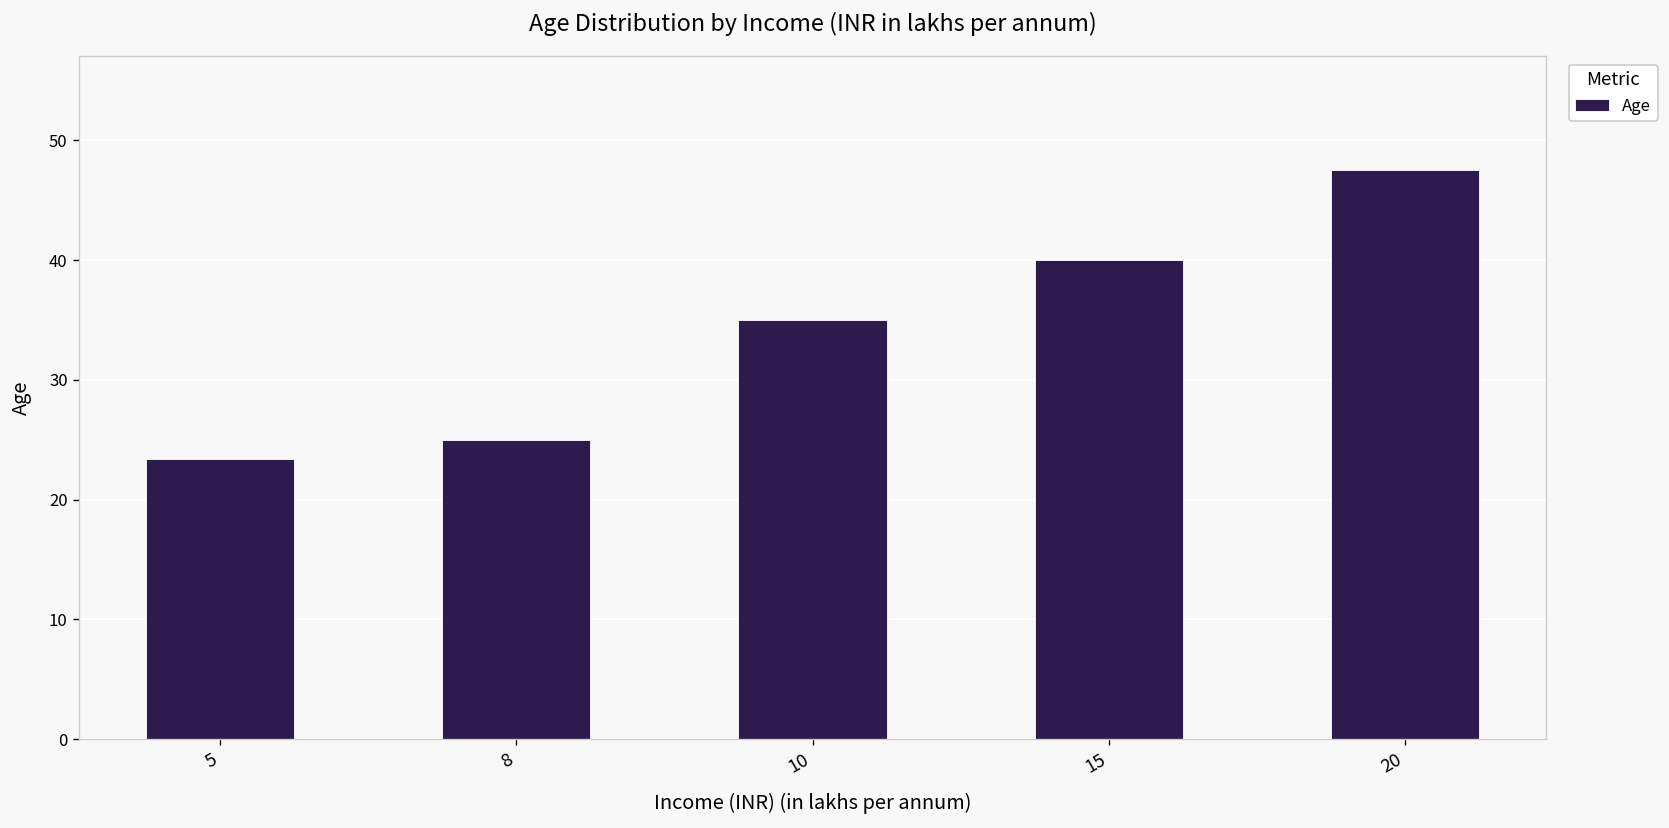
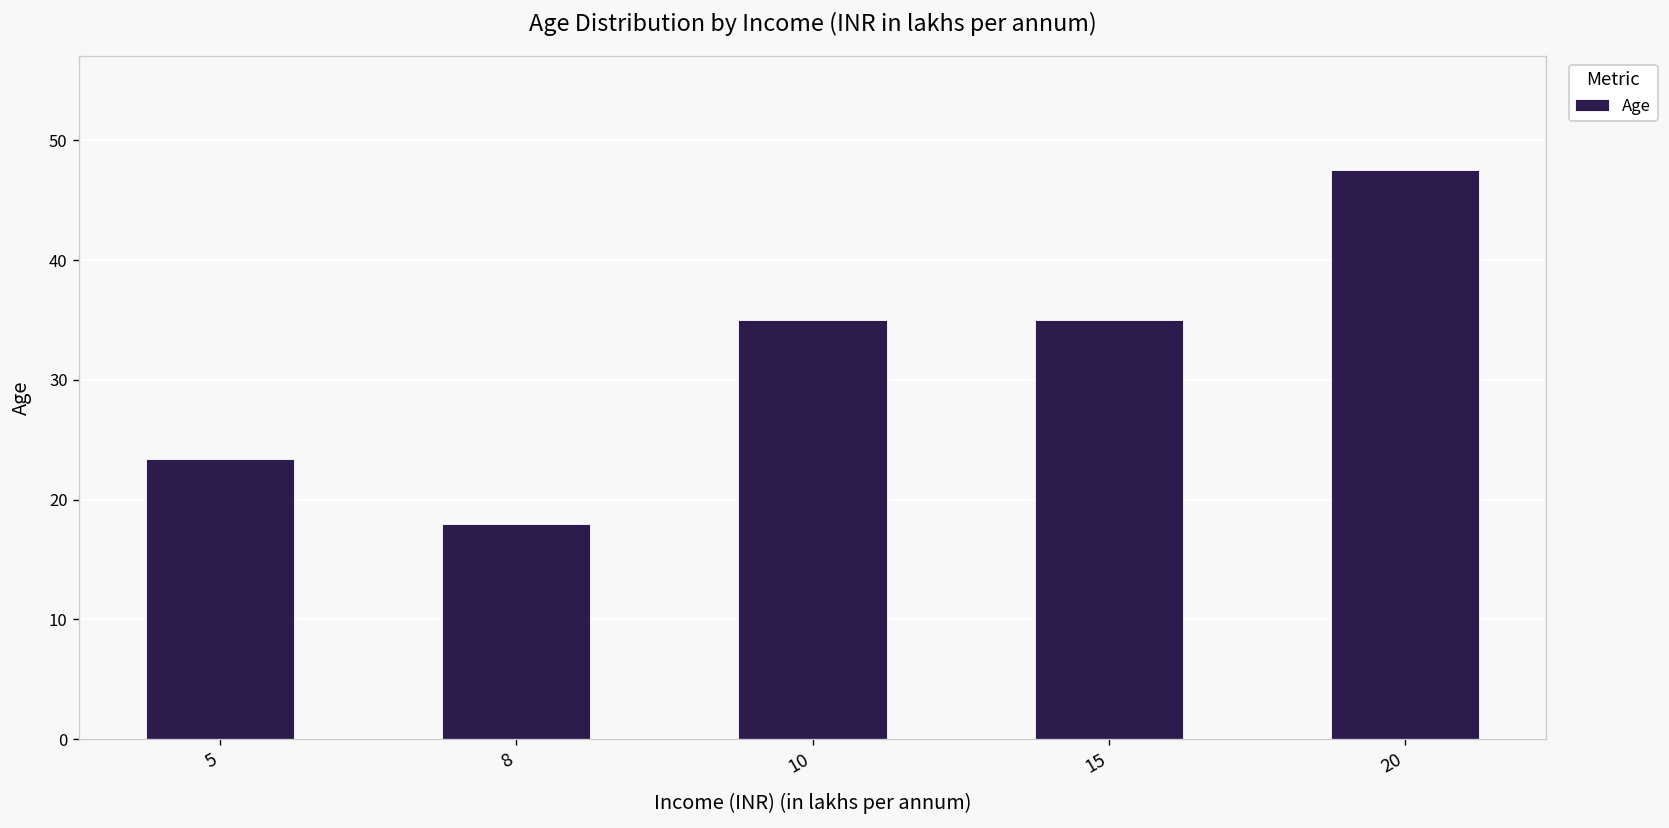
  {
    "5": 23,
-   "8": 25,
+   "8": 18,
    "10": 35,
-   "15": 40,
+   "15": 35,
    "20": 48
  }
